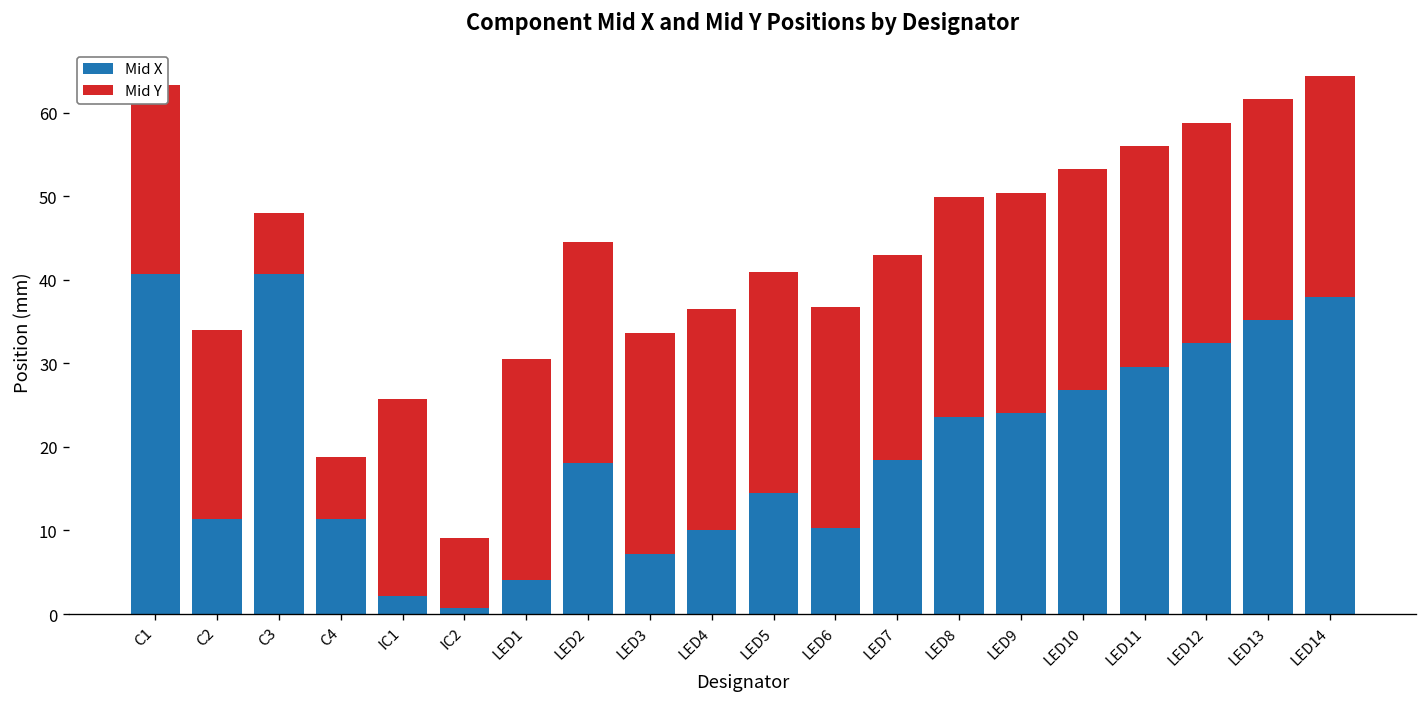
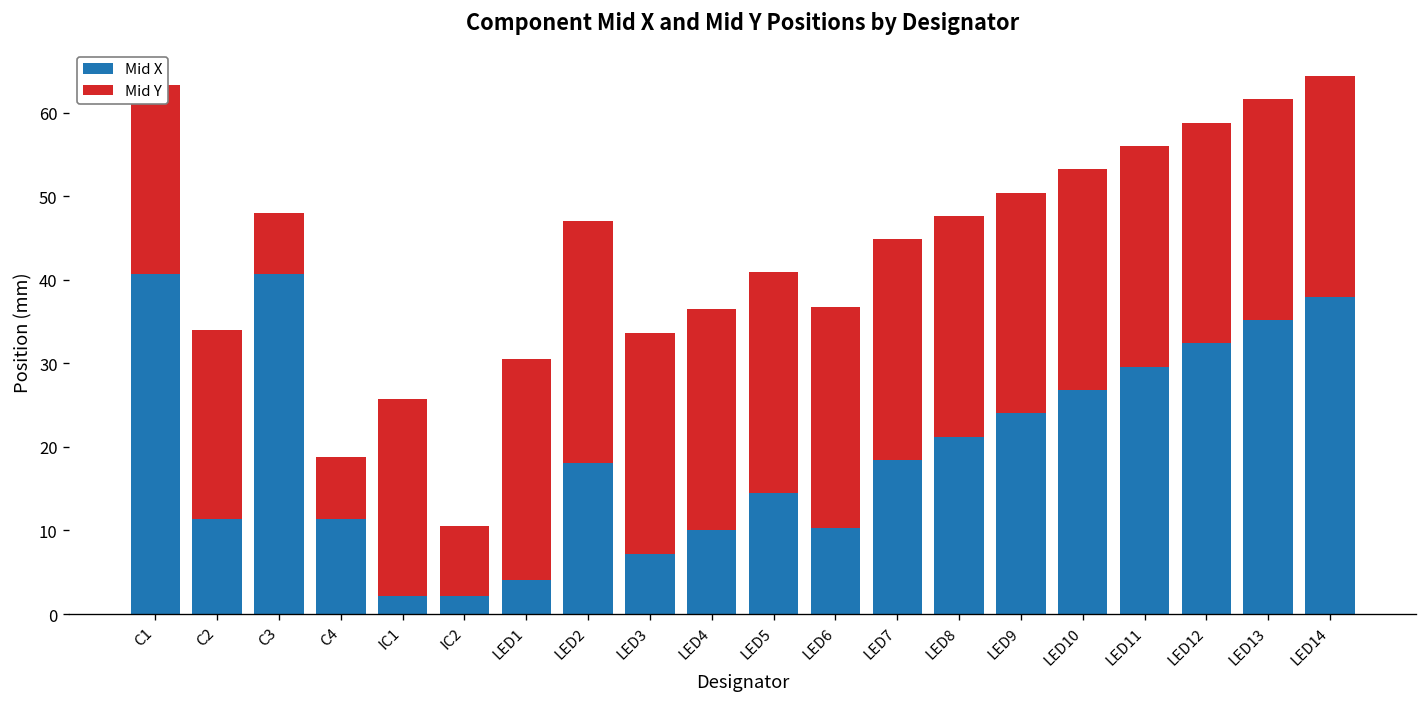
  {
    "Mid X": {
      "C1": 41,
      "C2": 11,
      "C3": 41,
      "C4": 11,
      "IC1": 2,
-     "IC2": 1,
+     "IC2": 2,
      "LED1": 4,
      "LED2": 18,
      "LED3": 7,
      "LED4": 10,
      "LED5": 14,
      "LED6": 10,
      "LED7": 18,
-     "LED8": 24,
+     "LED8": 21,
      "LED9": 24,
      "LED10": 27,
      "LED11": 30,
      "LED12": 32,
      "LED13": 35,
      "LED14": 38
    },
    "Mid Y": {
      "C2": 23,
      "C3": 7,
      "C4": 7,
      "IC1": 24,
      "IC2": 8,
      "LED1": 26,
-     "LED2": 26,
+     "LED2": 29,
      "LED3": 26,
      "LED4": 26,
      "LED5": 26,
      "LED6": 26,
-     "LED7": 25,
+     "LED7": 26,
      "LED8": 26,
      "LED9": 26,
      "LED10": 26,
      "LED11": 26,
      "LED12": 26,
      "LED13": 26,
      "LED14": 26
    }
  }
